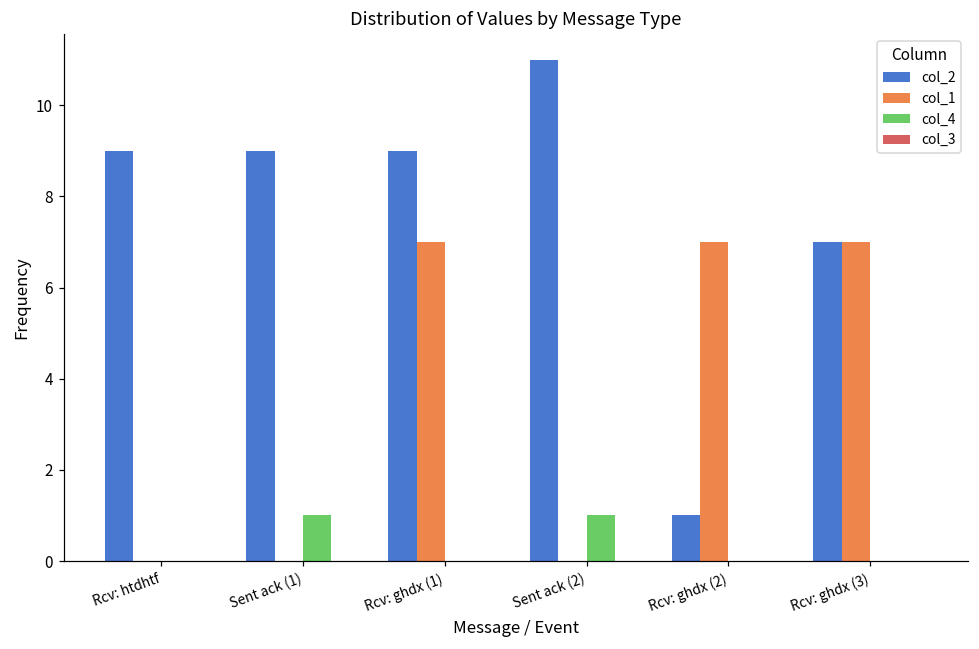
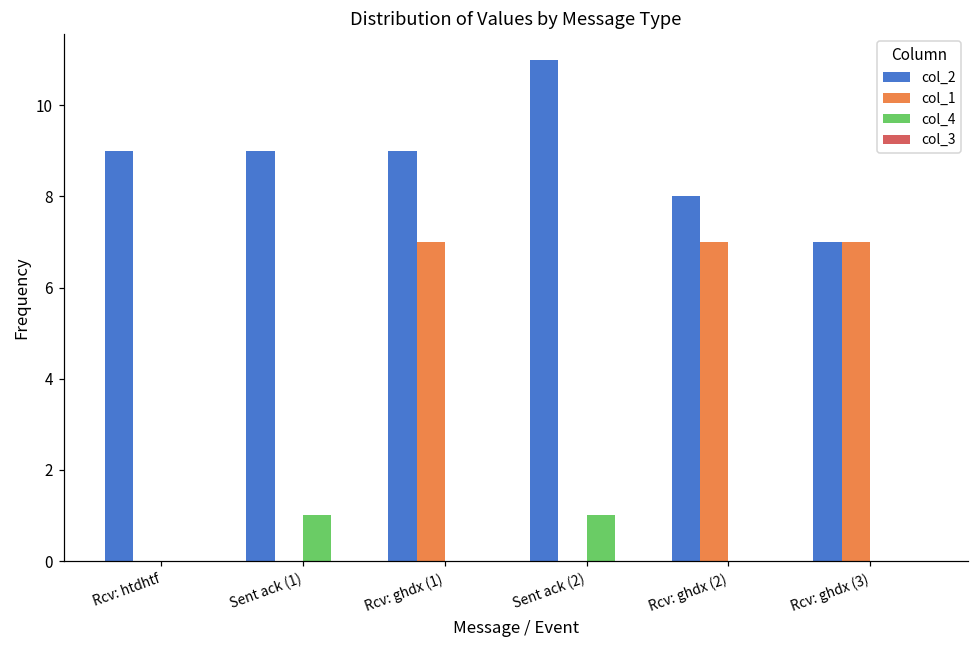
  {
    "col_2": {
      "Rcv: htdhtf": 9,
      "Sent ack (1)": 9,
      "Rcv: ghdx (1)": 9,
      "Sent ack (2)": 11,
-     "Rcv: ghdx (2)": 1,
+     "Rcv: ghdx (2)": 8,
      "Rcv: ghdx (3)": 7
    },
    "col_4": {
      "Rcv: htdhtf": 0,
      "Sent ack (1)": 1,
      "Rcv: ghdx (1)": 0,
      "Sent ack (2)": 1,
      "Rcv: ghdx (2)": 0,
      "Rcv: ghdx (3)": 0
    }
  }
